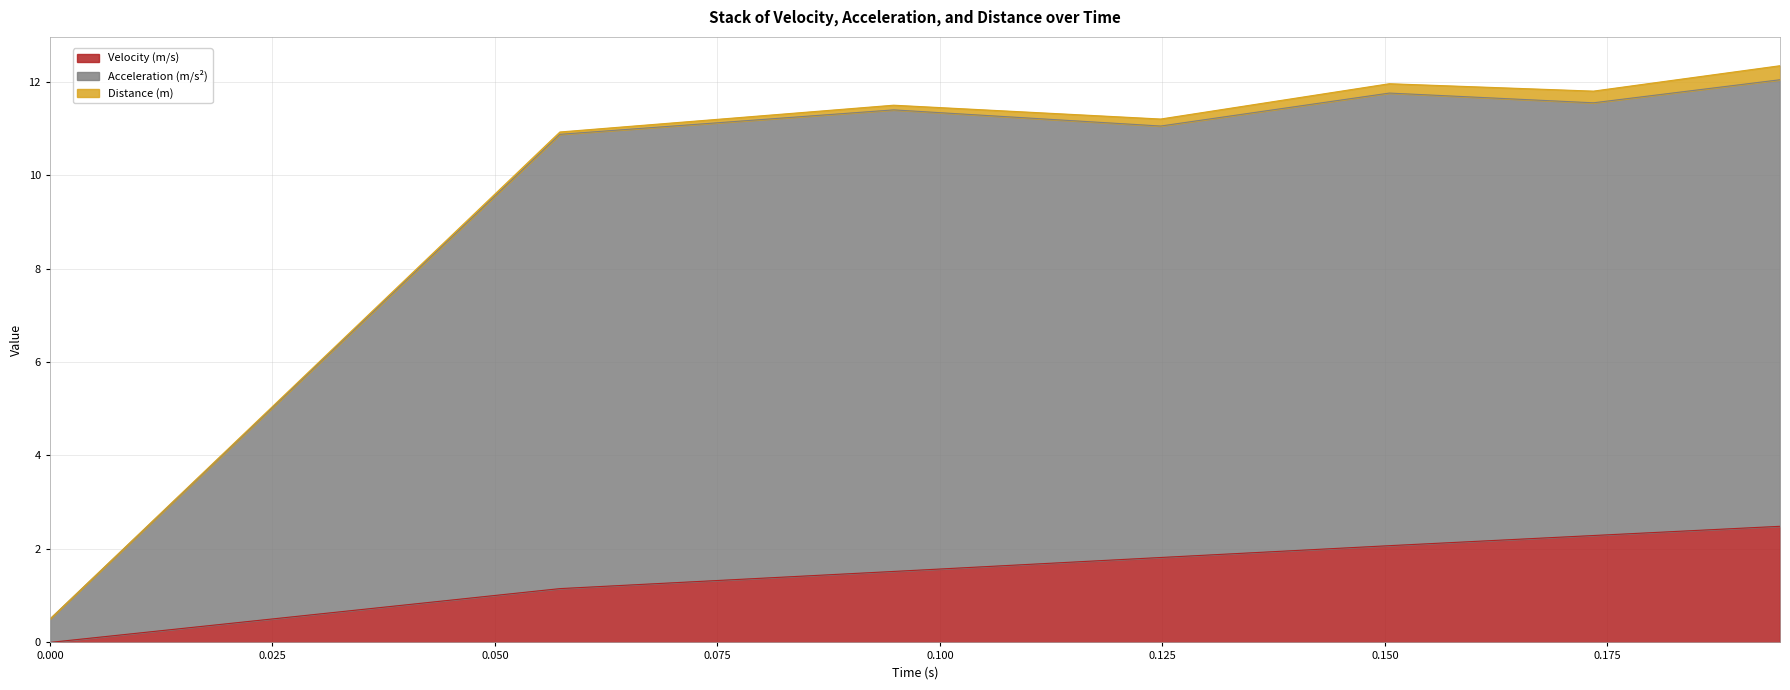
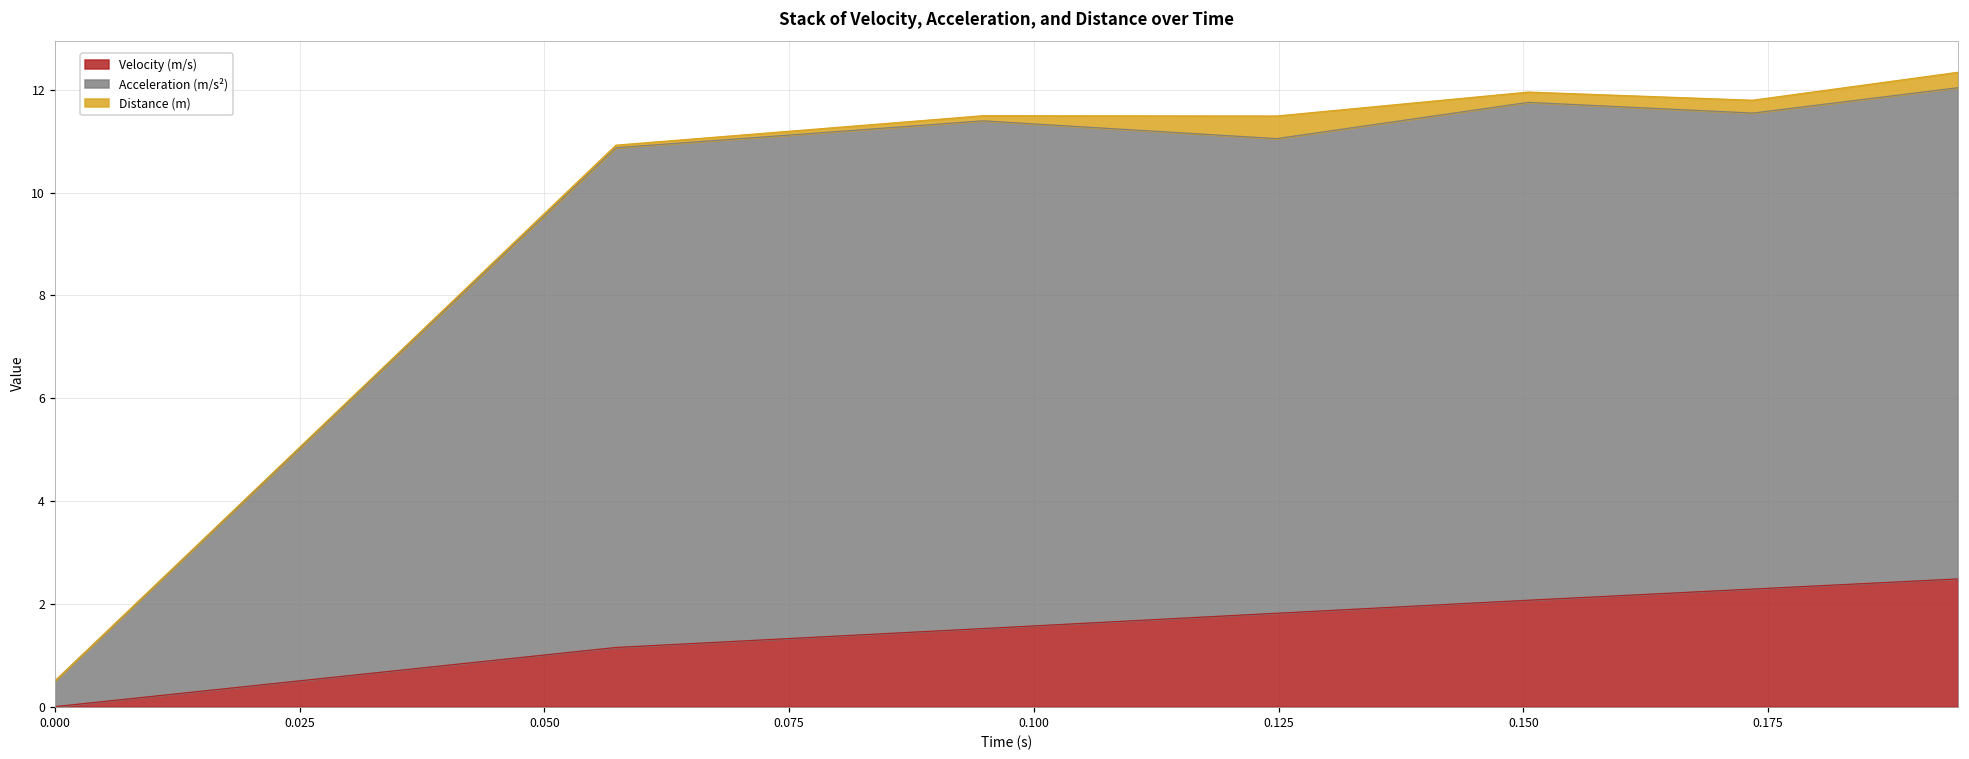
  {
    "Velocity (m/s)": {
      "0.000": 0.0,
      "0.125": 1.8
    },
    "Acceleration (m/s²)": {
      "0.125": 9.2
    },
    "Distance (m)": {
-     "0.125": 0.2
+     "0.125": 0.4
    }
  }
